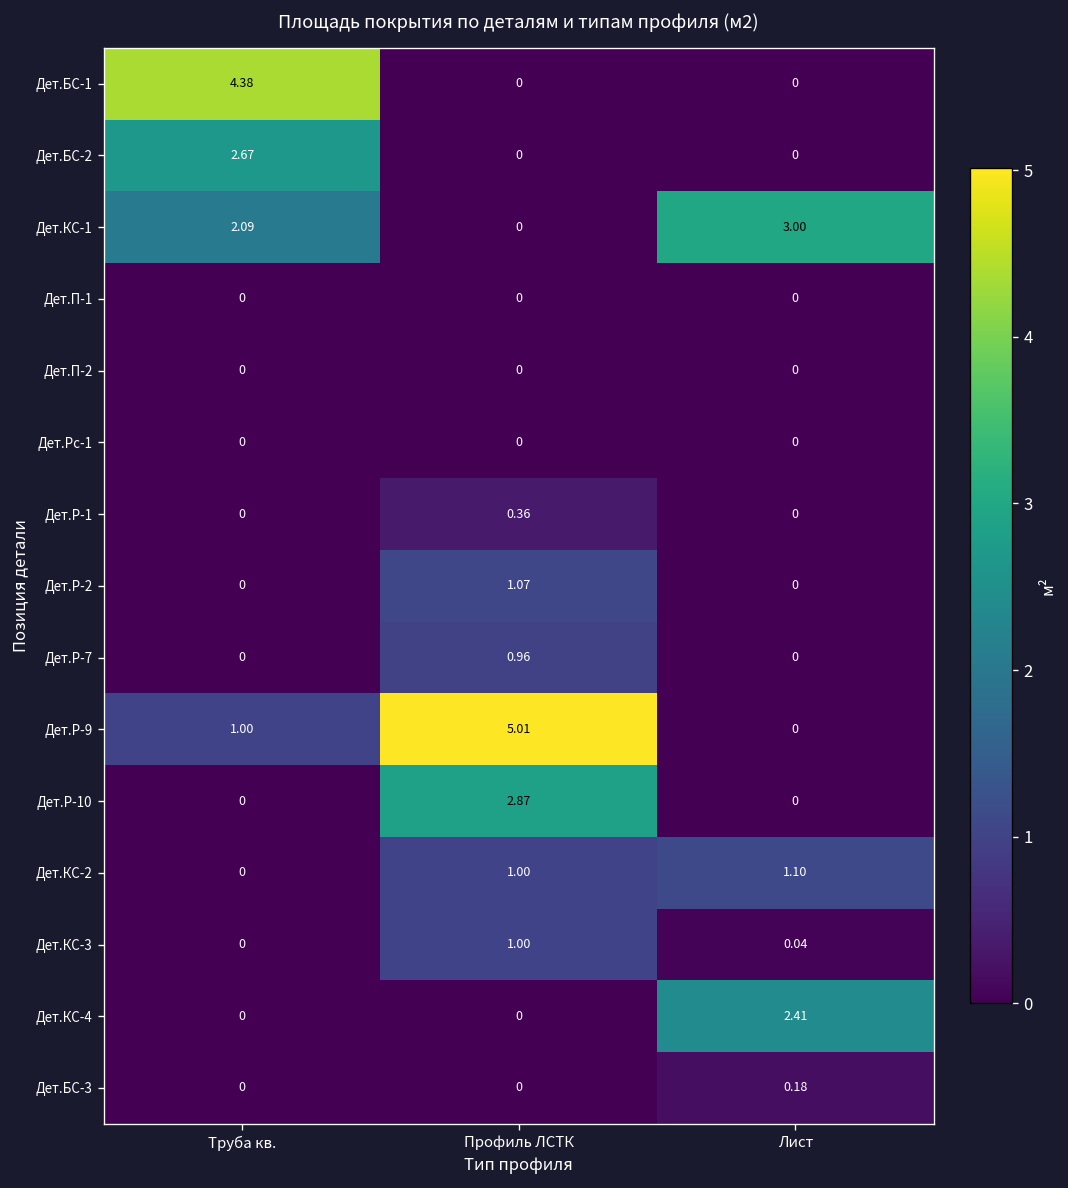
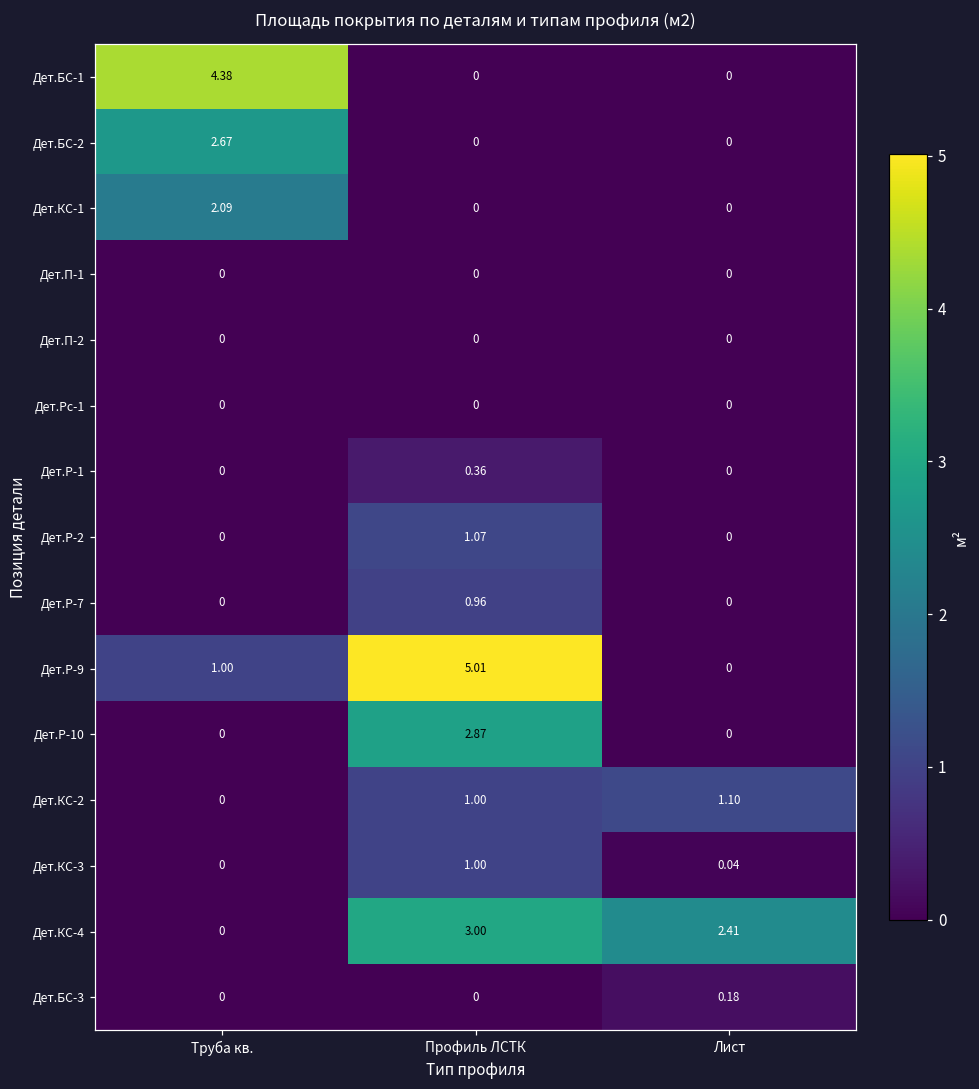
  {
    "Дет.БС-1": {
      "Труба кв.": 4.38,
      "Профиль ЛСТК": 0,
      "Лист": 0
    },
    "Дет.БС-2": {
      "Труба кв.": 2.67,
      "Профиль ЛСТК": 0,
      "Лист": 0
    },
    "Дет.КС-1": {
      "Труба кв.": 2.09,
      "Профиль ЛСТК": 0,
-     "Лист": 3.00
+     "Лист": 0
    },
    "Дет.П-1": {
      "Труба кв.": 0,
      "Профиль ЛСТК": 0,
      "Лист": 0
    },
    "Дет.П-2": {
      "Труба кв.": 0,
      "Профиль ЛСТК": 0,
      "Лист": 0
    },
    "Дет.Рс-1": {
      "Труба кв.": 0,
      "Профиль ЛСТК": 0,
      "Лист": 0
    },
    "Дет.Р-1": {
      "Труба кв.": 0,
      "Профиль ЛСТК": 0.36,
      "Лист": 0
    },
    "Дет.Р-2": {
      "Труба кв.": 0,
      "Профиль ЛСТК": 1.07,
      "Лист": 0
    },
    "Дет.Р-7": {
      "Труба кв.": 0,
      "Профиль ЛСТК": 0.96,
      "Лист": 0
    },
    "Дет.Р-9": {
      "Труба кв.": 1.00,
      "Профиль ЛСТК": 5.01,
      "Лист": 0
    },
    "Дет.Р-10": {
      "Труба кв.": 0,
      "Профиль ЛСТК": 2.87,
      "Лист": 0
    },
    "Дет.КС-2": {
      "Труба кв.": 0,
      "Профиль ЛСТК": 1.00,
      "Лист": 1.10
    },
    "Дет.КС-3": {
      "Труба кв.": 0,
      "Профиль ЛСТК": 1.00,
      "Лист": 0.04
    },
    "Дет.КС-4": {
      "Труба кв.": 0,
-     "Профиль ЛСТК": 0,
+     "Профиль ЛСТК": 3.00,
      "Лист": 2.41
    },
    "Дет.БС-3": {
      "Труба кв.": 0,
      "Профиль ЛСТК": 0,
      "Лист": 0.18
    }
  }
